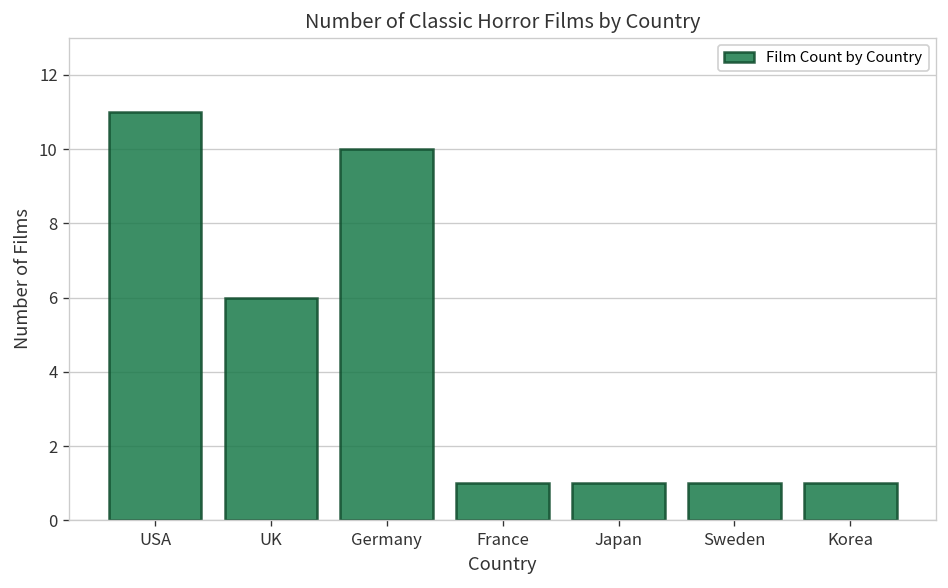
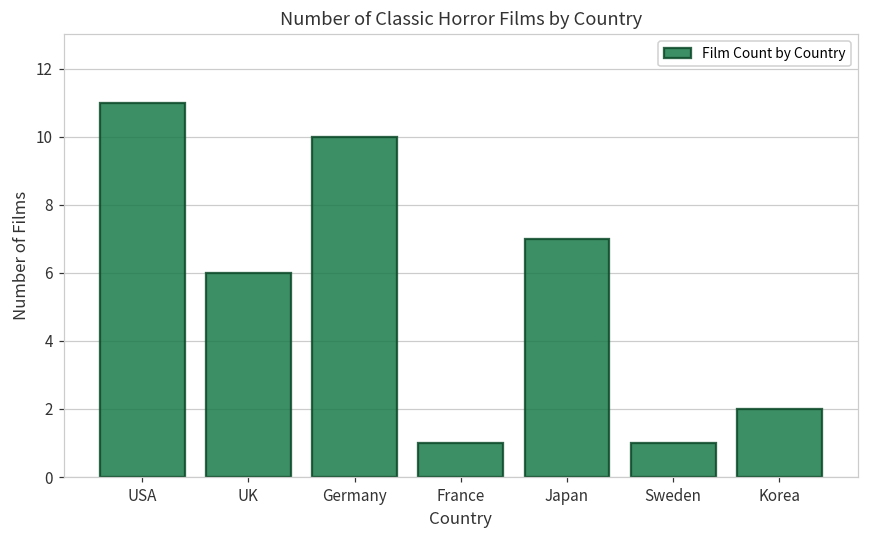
  {
    "USA": 11,
    "UK": 6,
    "Germany": 10,
    "France": 1,
-   "Japan": 1,
+   "Japan": 7,
    "Sweden": 1,
-   "Korea": 1
+   "Korea": 2
  }
